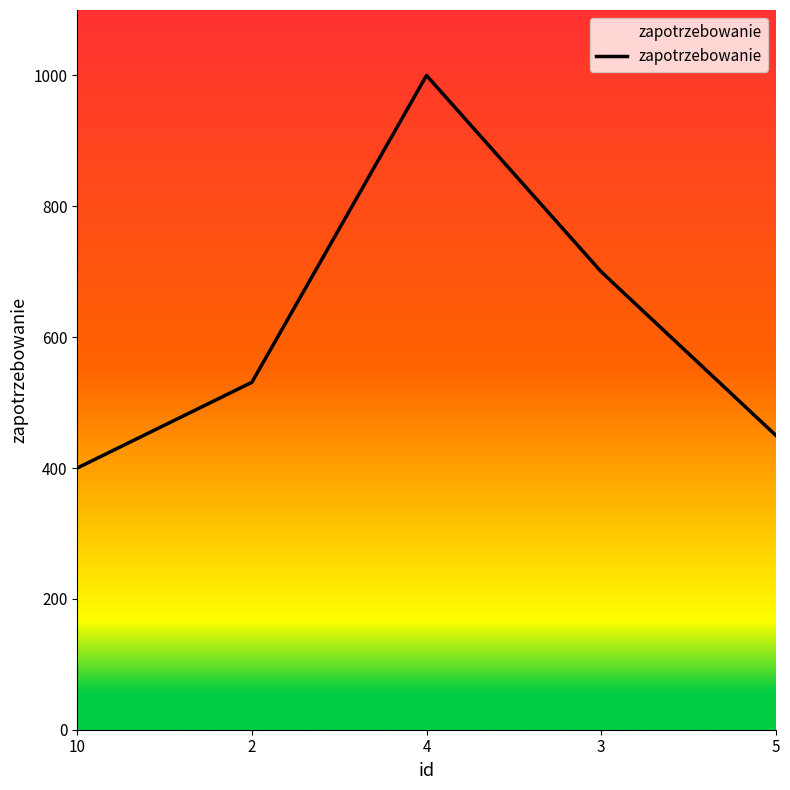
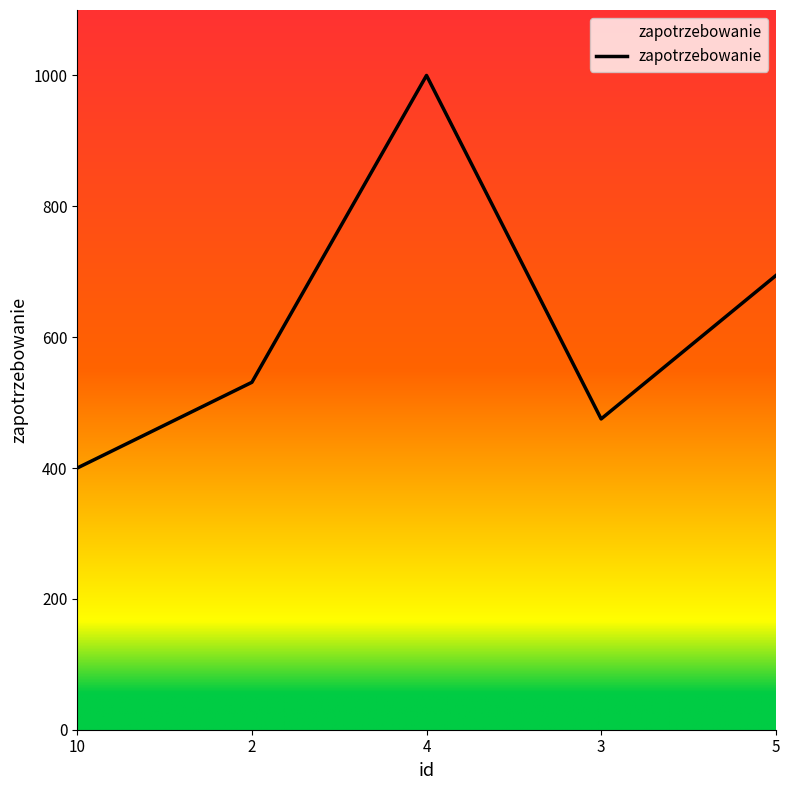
  {
    "10": 400,
    "2": 530,
    "4": 1000,
-   "3": 700,
-   "5": 450
+   "3": 480,
+   "5": 690
  }
